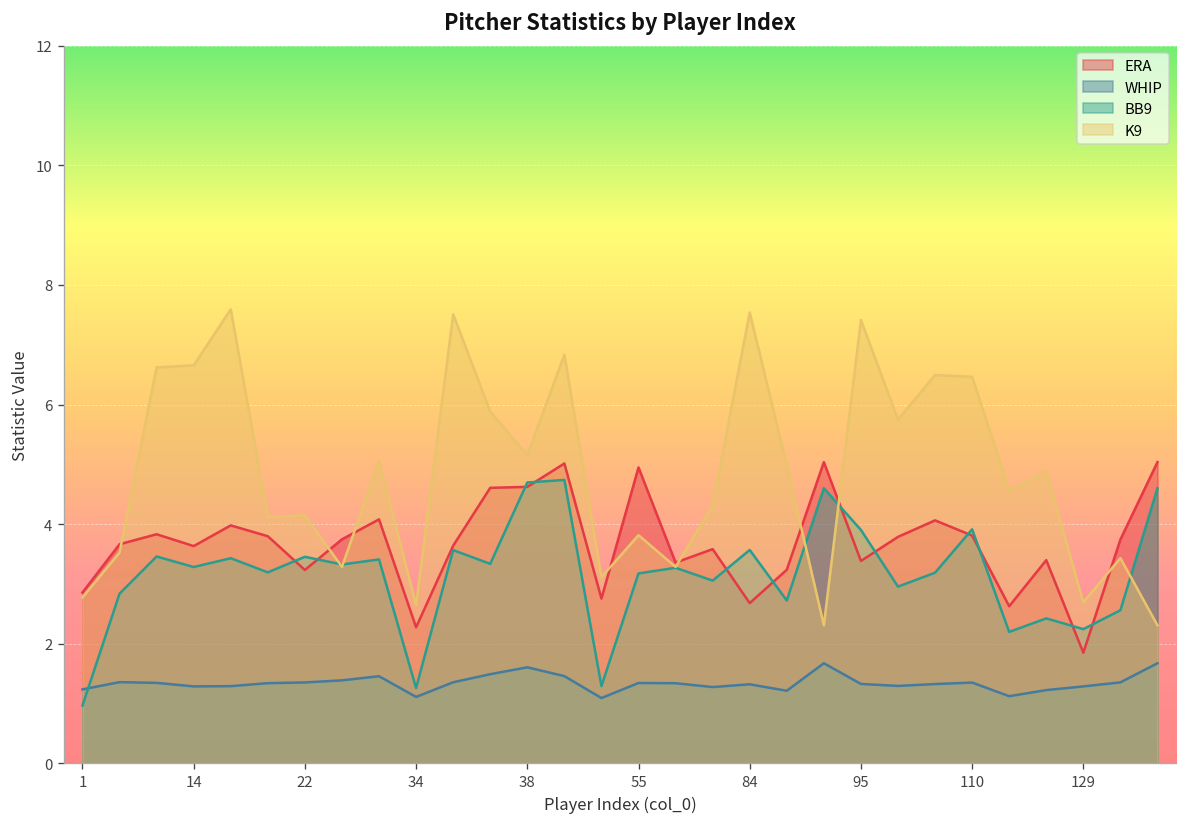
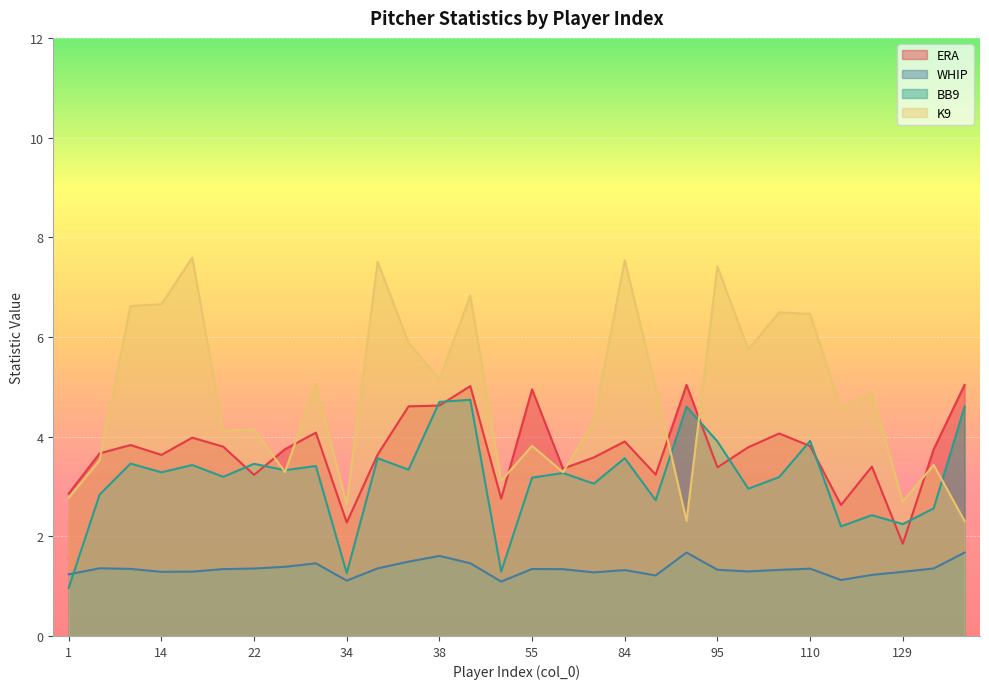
  {
    "ERA": {
      "34": 2.3,
      "38": 4.6,
      "55": 4.9,
-     "84": 2.7,
+     "84": 3.9,
      "95": 3.4,
      "110": 3.8,
      "129": 1.9
    },
    "K9": {
      "34": 2.6,
      "38": 5.2,
      "55": 3.8,
      "84": 7.5,
      "95": 7.4,
      "110": 6.5,
      "129": 2.7
    }
  }
